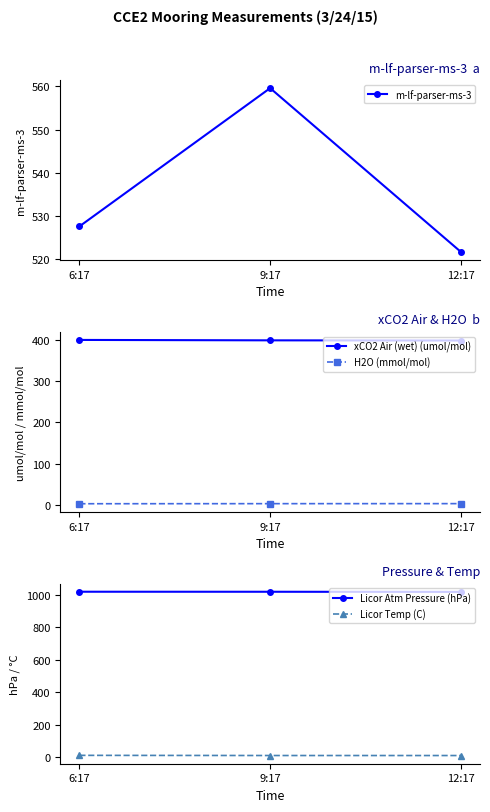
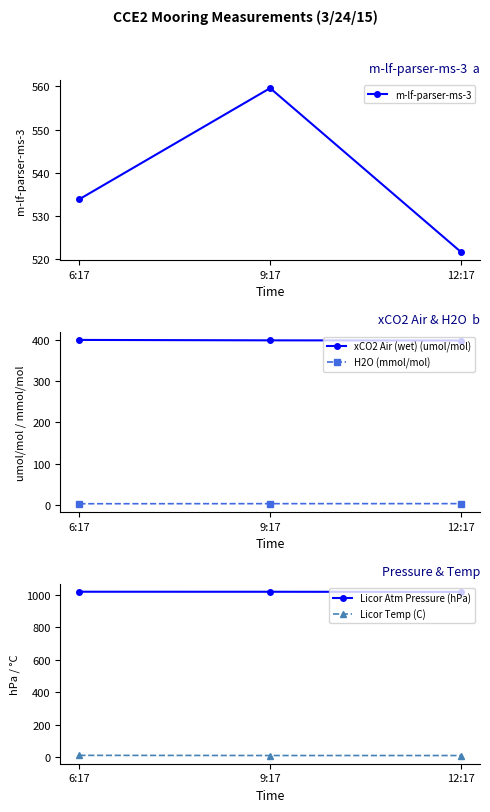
  {
    "m-lf-parser-ms-3 a": {
-     "6:17": 528,
+     "6:17": 534,
      "9:17": 560,
      "12:17": 522
    },
    "xCO2 Air & H2O b": {
      "xCO2 Air (wet) (umol/mol)": {
        "6:17": 400,
        "9:17": 400
      },
      "H2O (mmol/mol)": {
        "6:17": 0,
        "9:17": 0,
        "12:17": 0
      }
    },
    "Pressure & Temp": {
      "Licor Atm Pressure (hPa)": {
        "6:17": 1020,
        "9:17": 1020
      },
      "Licor Temp (C)": {
        "6:17": 10,
        "9:17": 10,
        "12:17": 10
      }
    }
  }
